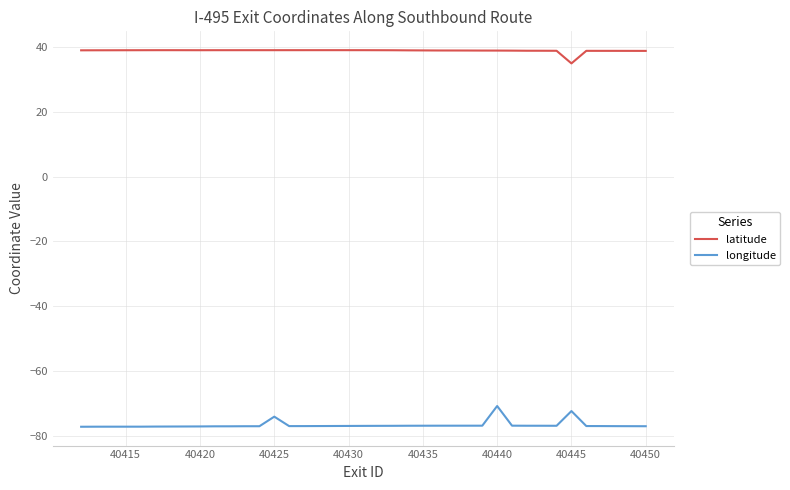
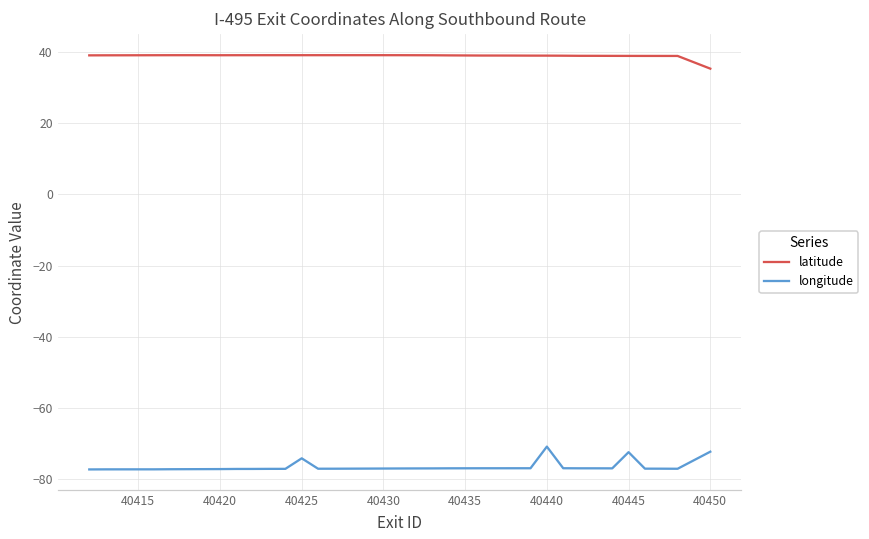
  {
    "latitude": {
      "40420": 39,
      "40425": 39,
      "40440": 39,
-     "40445": 35,
-     "40450": 39
+     "40445": 39,
+     "40450": 35
    },
    "longitude": {
      "40420": -77,
      "40425": -74,
      "40440": -71,
      "40445": -72,
-     "40450": -77
+     "40450": -72
    }
  }
